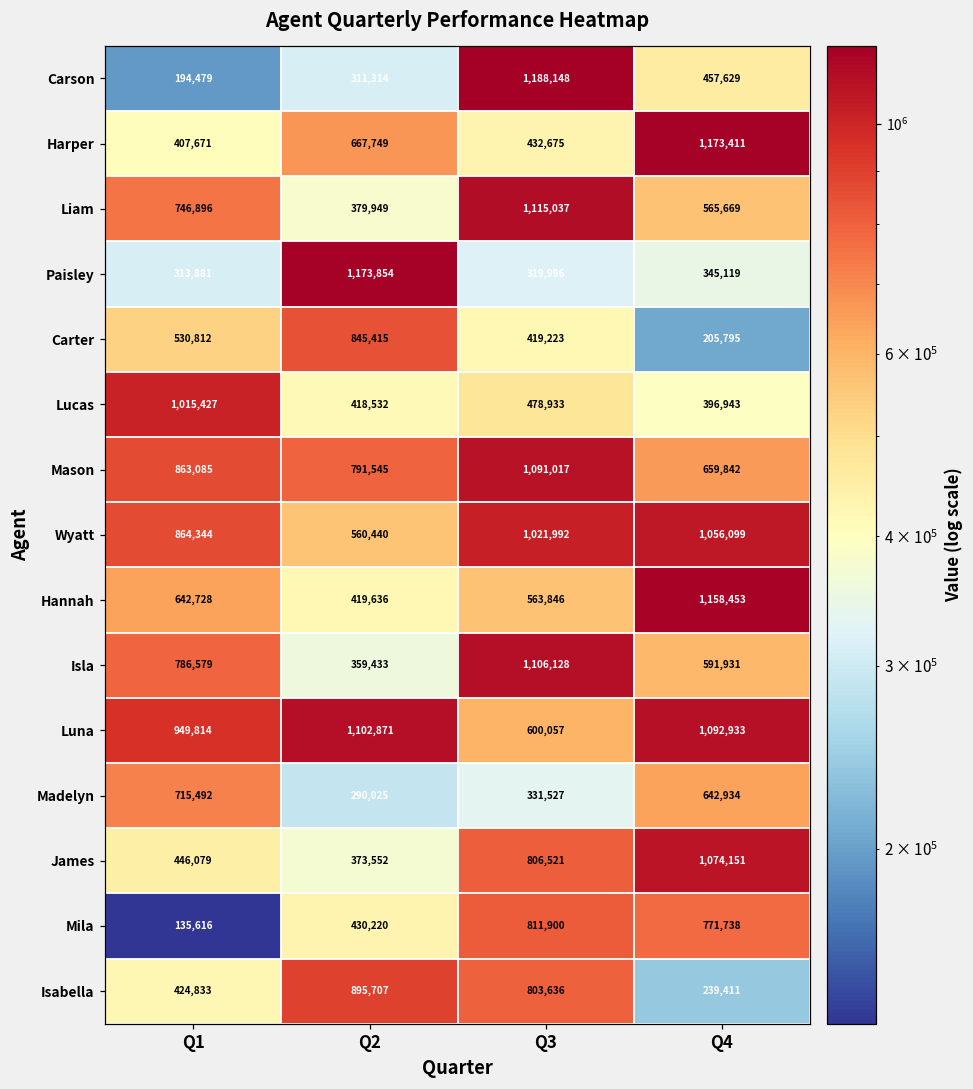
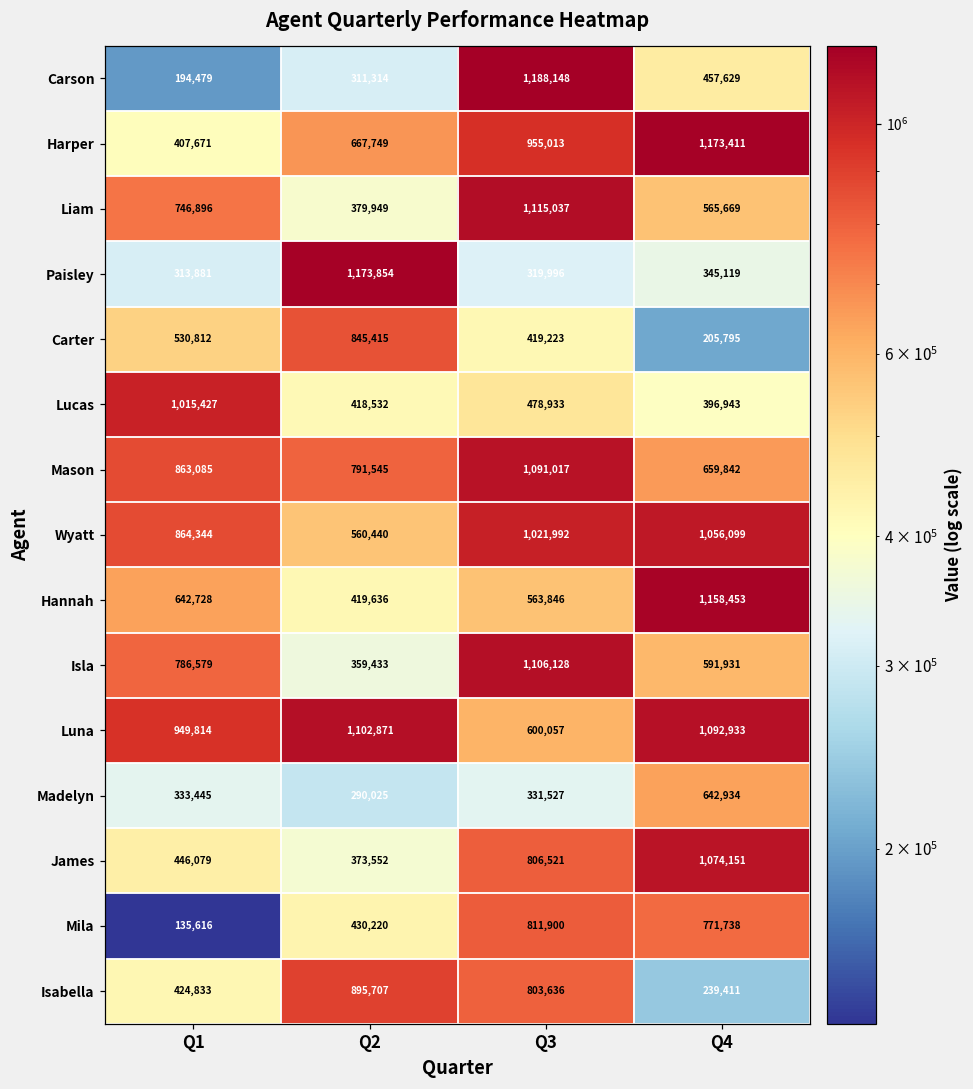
  {
    "Carson": {
      "Q1": "194,479",
      "Q3": "1,188,148",
      "Q4": "457,629"
    },
    "Harper": {
      "Q1": "407,671",
      "Q2": "667,749",
-     "Q3": "432,675",
+     "Q3": "955,013",
      "Q4": "1,173,411"
    },
    "Liam": {
      "Q1": "746,896",
      "Q2": "379,949",
      "Q3": "1,115,037",
      "Q4": "565,669"
    },
    "Paisley": {
      "Q2": "1,173,854",
      "Q4": "345,119"
    },
    "Carter": {
      "Q1": "530,812",
      "Q2": "845,415",
      "Q3": "419,223",
      "Q4": "205,795"
    },
    "Lucas": {
      "Q1": "1,015,427",
      "Q2": "418,532",
      "Q3": "478,933",
      "Q4": "396,943"
    },
    "Mason": {
      "Q1": "863,085",
      "Q2": "791,545",
      "Q3": "1,091,017",
      "Q4": "659,842"
    },
    "Wyatt": {
      "Q1": "864,344",
      "Q2": "560,440",
      "Q3": "1,021,992",
      "Q4": "1,056,099"
    },
    "Hannah": {
      "Q1": "642,728",
      "Q2": "419,636",
      "Q3": "563,846",
      "Q4": "1,158,453"
    },
    "Isla": {
      "Q1": "786,579",
      "Q2": "359,433",
      "Q3": "1,106,128",
      "Q4": "591,931"
    },
    "Luna": {
      "Q1": "949,814",
      "Q2": "1,102,871",
      "Q3": "600,057",
      "Q4": "1,092,933"
    },
    "Madelyn": {
-     "Q1": "715,492",
+     "Q1": "333,445",
      "Q2": "290,025",
      "Q3": "331,527",
      "Q4": "642,934"
    },
    "James": {
      "Q1": "446,079",
      "Q2": "373,552",
      "Q3": "806,521",
      "Q4": "1,074,151"
    },
    "Mila": {
      "Q1": "135,616",
      "Q2": "430,220",
      "Q3": "811,900",
      "Q4": "771,738"
    },
    "Isabella": {
      "Q1": "424,833",
      "Q2": "895,707",
      "Q3": "803,636",
      "Q4": "239,411"
    }
  }
